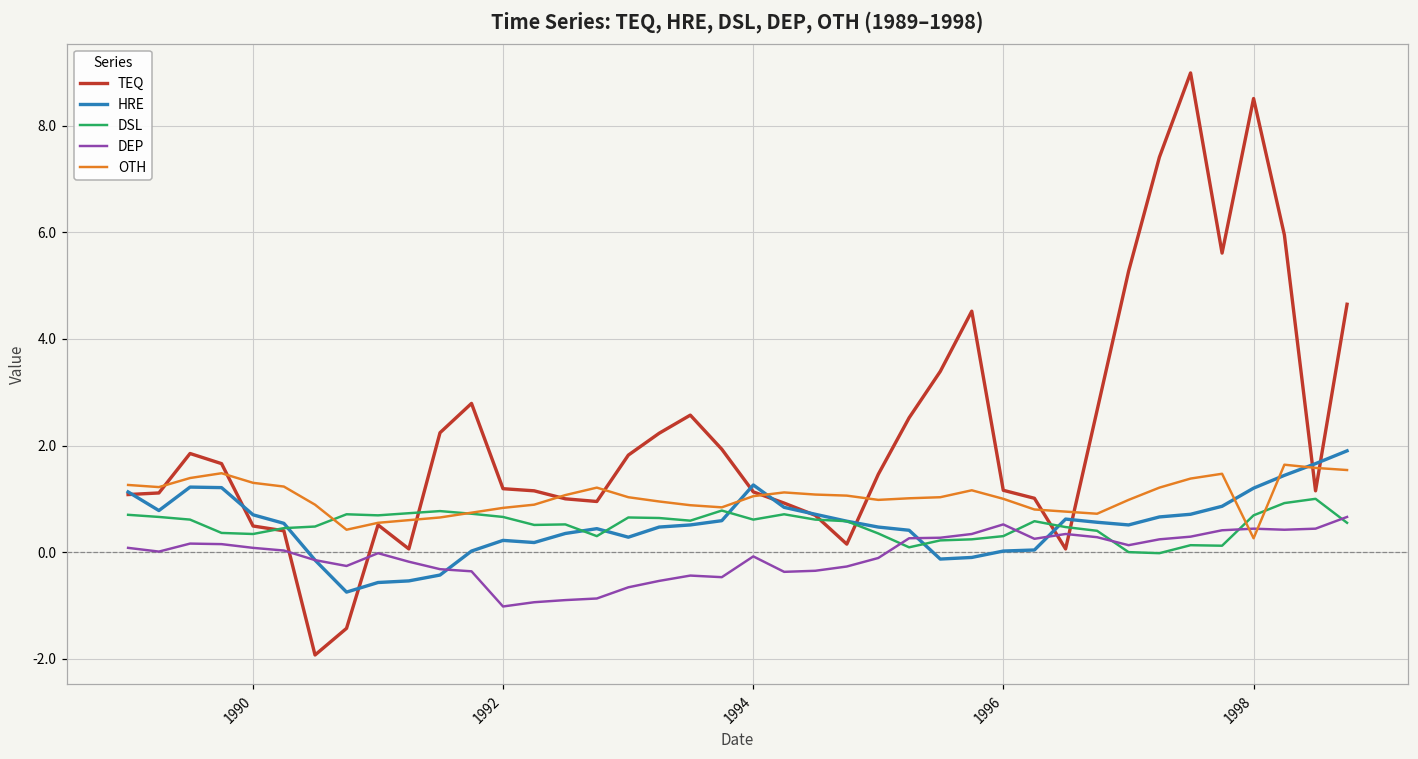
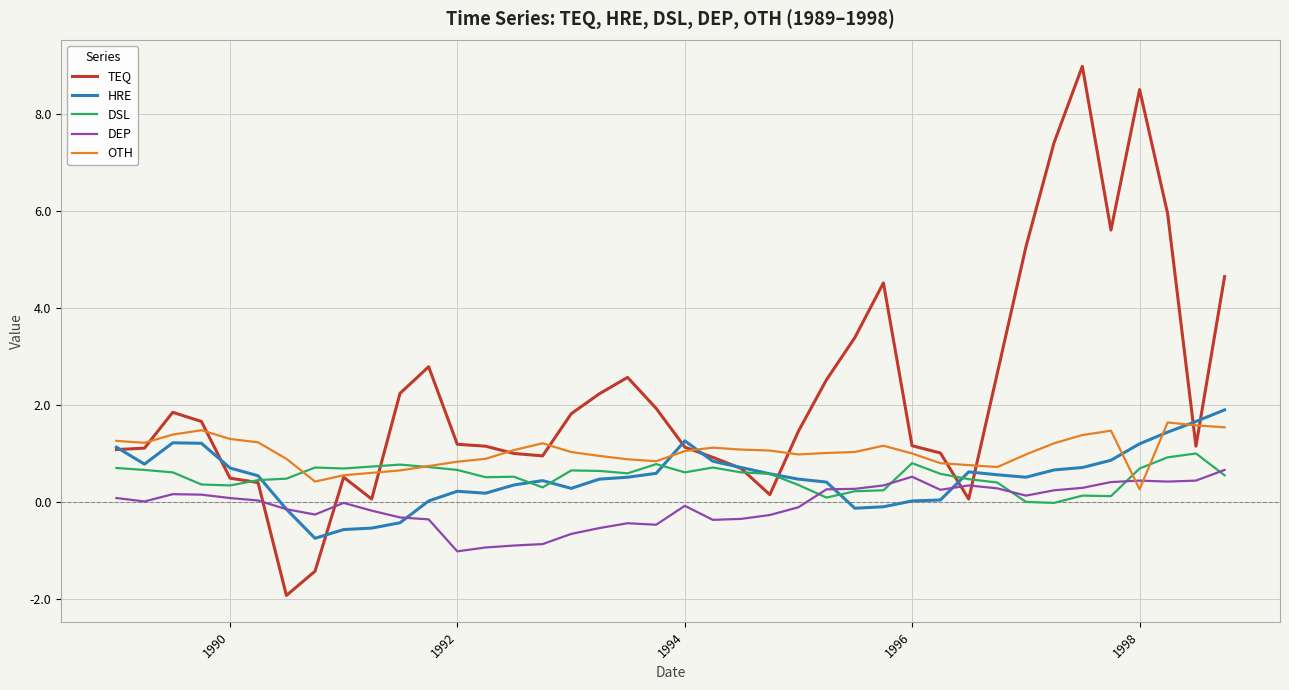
  {
    "TEQ": {
      "1990": 0.5,
      "1992": 1.2,
      "1994": 1.1,
      "1996": 1.2,
      "1998": 8.5
    },
    "HRE": {
      "1990": 0.7,
      "1992": 0.2,
      "1994": 1.3,
      "1996": 0.0,
      "1998": 1.2
    },
    "DSL": {
      "1990": 0.3,
      "1992": 0.7,
      "1994": 0.6,
-     "1996": 0.3,
+     "1996": 0.8,
      "1998": 0.7
    },
    "DEP": {
      "1990": 0.1,
      "1992": -1.0,
      "1994": -0.1,
      "1996": 0.5,
      "1998": 0.4
    },
    "OTH": {
      "1990": 1.3,
      "1992": 0.8,
      "1994": 1.1,
      "1996": 1.0,
      "1998": 0.3
    }
  }
